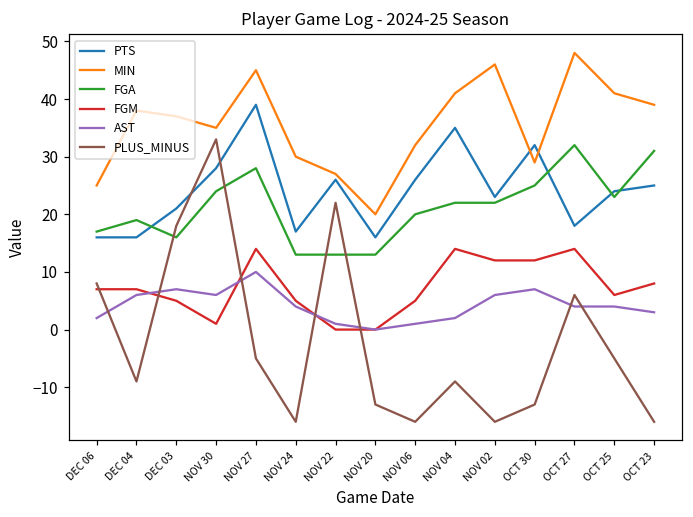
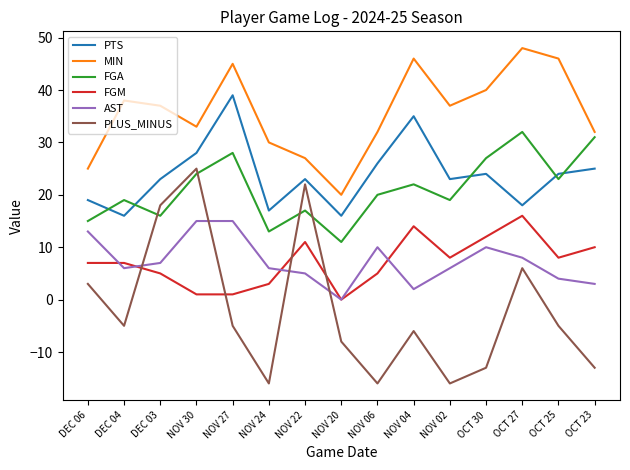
  {
    "PTS": {
-     "DEC 06": 16,
+     "DEC 06": 19,
      "DEC 04": 16,
-     "DEC 03": 21,
+     "DEC 03": 23,
      "NOV 30": 28,
      "NOV 27": 39,
      "NOV 24": 17,
-     "NOV 22": 26,
+     "NOV 22": 23,
      "NOV 20": 16,
      "NOV 06": 26,
      "NOV 04": 35,
      "NOV 02": 23,
-     "OCT 30": 32,
+     "OCT 30": 24,
      "OCT 27": 18,
      "OCT 25": 24,
      "OCT 23": 25
    },
    "MIN": {
      "DEC 06": 25,
-     "NOV 30": 35,
+     "NOV 30": 33,
      "NOV 27": 45,
      "NOV 24": 30,
      "NOV 22": 27,
      "NOV 20": 20,
      "NOV 06": 32,
-     "NOV 04": 41,
-     "NOV 02": 46,
-     "OCT 30": 29,
+     "NOV 04": 46,
+     "NOV 02": 37,
+     "OCT 30": 40,
      "OCT 27": 48,
-     "OCT 25": 41,
-     "OCT 23": 39
+     "OCT 25": 46,
+     "OCT 23": 32
    },
    "FGA": {
-     "DEC 06": 17,
+     "DEC 06": 15,
      "DEC 04": 19,
      "DEC 03": 16,
      "NOV 30": 24,
      "NOV 27": 28,
      "NOV 24": 13,
-     "NOV 22": 13,
-     "NOV 20": 13,
+     "NOV 22": 17,
+     "NOV 20": 11,
      "NOV 06": 20,
      "NOV 04": 22,
-     "NOV 02": 22,
-     "OCT 30": 25,
+     "NOV 02": 19,
+     "OCT 30": 27,
      "OCT 27": 32,
      "OCT 25": 23,
      "OCT 23": 31
    },
    "FGM": {
      "DEC 06": 7,
      "DEC 04": 7,
      "DEC 03": 5,
      "NOV 30": 1,
-     "NOV 27": 14,
-     "NOV 24": 5,
-     "NOV 22": 0,
+     "NOV 27": 1,
+     "NOV 24": 3,
+     "NOV 22": 11,
      "NOV 06": 5,
      "NOV 04": 14,
-     "NOV 02": 12,
+     "NOV 02": 8,
      "OCT 30": 12,
-     "OCT 27": 14,
-     "OCT 25": 6,
-     "OCT 23": 8
+     "OCT 27": 16,
+     "OCT 25": 8,
+     "OCT 23": 10
    },
    "AST": {
-     "DEC 06": 2,
+     "DEC 06": 13,
      "DEC 04": 6,
      "DEC 03": 7,
-     "NOV 30": 6,
-     "NOV 27": 10,
-     "NOV 24": 4,
-     "NOV 22": 1,
-     "NOV 06": 1,
+     "NOV 30": 15,
+     "NOV 27": 15,
+     "NOV 24": 6,
+     "NOV 22": 5,
+     "NOV 06": 10,
      "NOV 04": 2,
      "NOV 02": 6,
-     "OCT 30": 7,
-     "OCT 27": 4,
+     "OCT 30": 10,
+     "OCT 27": 8,
      "OCT 25": 4,
      "OCT 23": 3
    },
    "PLUS_MINUS": {
-     "DEC 06": 8,
-     "DEC 04": -9,
+     "DEC 06": 3,
+     "DEC 04": -5,
      "DEC 03": 18,
-     "NOV 30": 33,
+     "NOV 30": 25,
      "NOV 27": -5,
      "NOV 24": -16,
      "NOV 22": 22,
-     "NOV 20": -13,
+     "NOV 20": -8,
      "NOV 06": -16,
-     "NOV 04": -9,
+     "NOV 04": -6,
      "NOV 02": -16,
      "OCT 30": -13,
      "OCT 27": 6,
      "OCT 25": -5,
-     "OCT 23": -16
+     "OCT 23": -13
    }
  }
